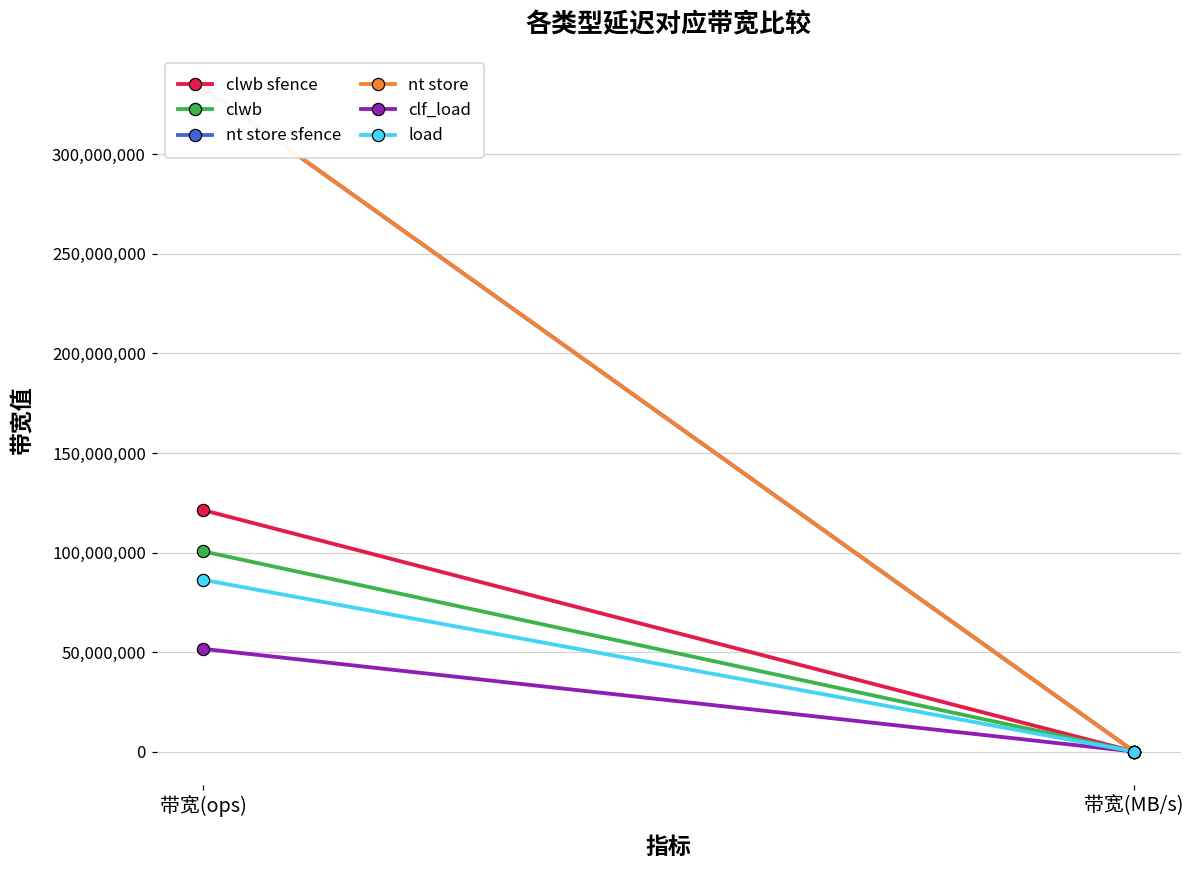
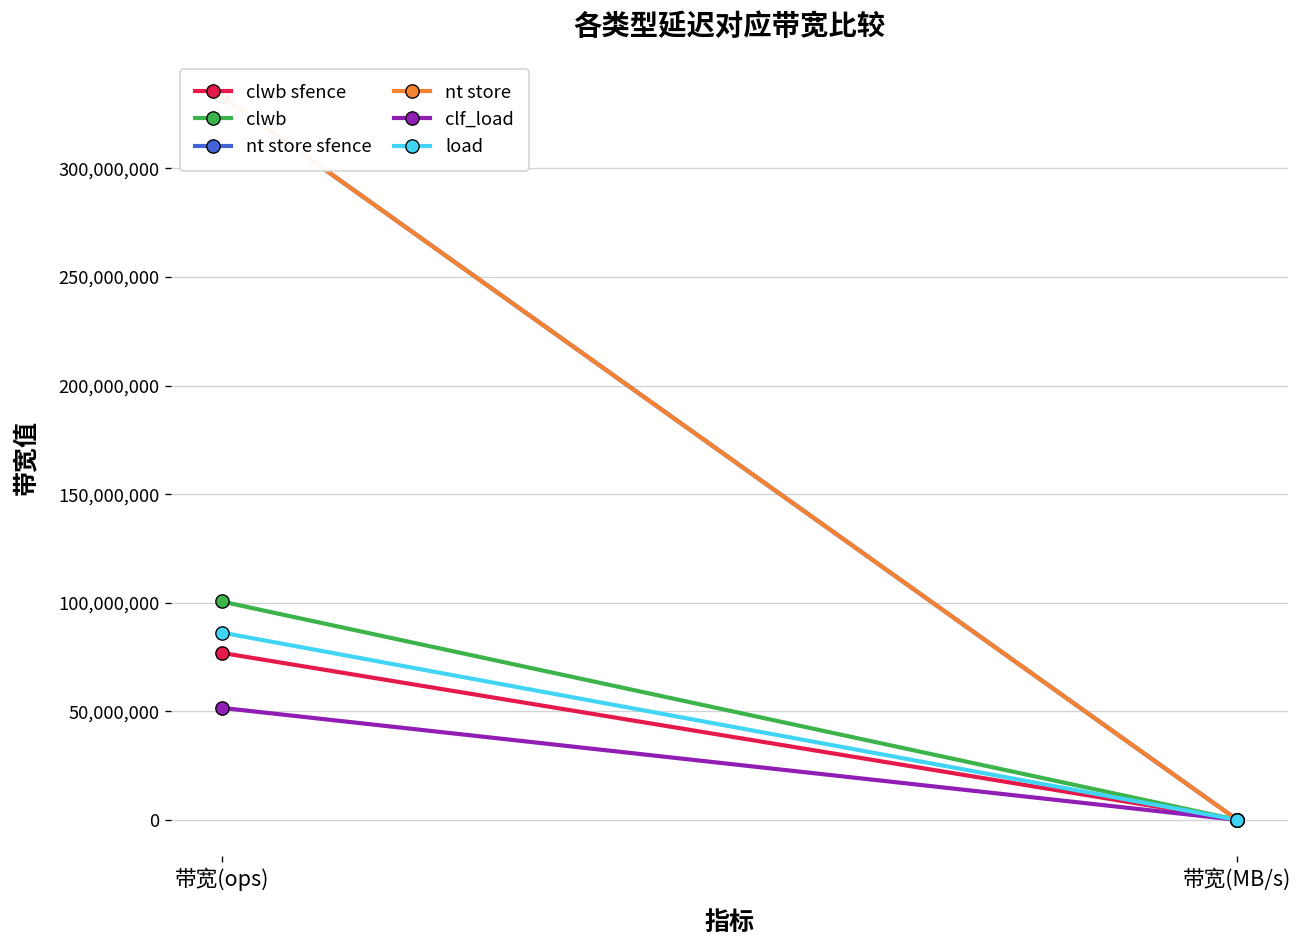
  {
    "clwb sfence": {
-     "带宽(ops)": "121,000,000"
+     "带宽(ops)": "77,000,000"
    },
    "clwb": {
      "带宽(ops)": "101,000,000"
    },
    "clf_load": {
      "带宽(ops)": "52,000,000"
    },
    "load": {
      "带宽(ops)": "86,000,000"
    }
  }
